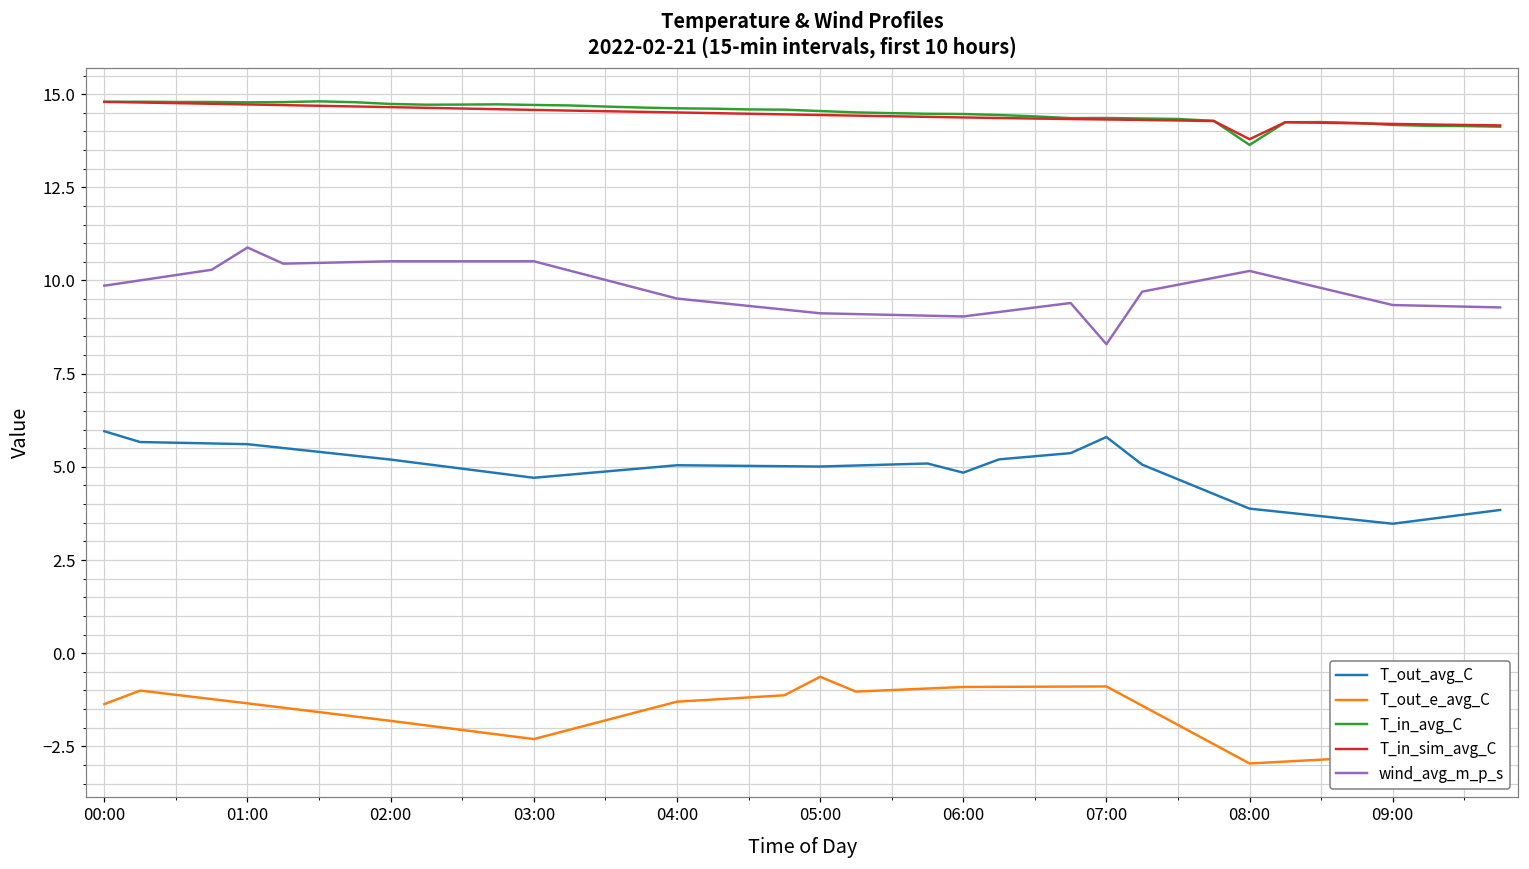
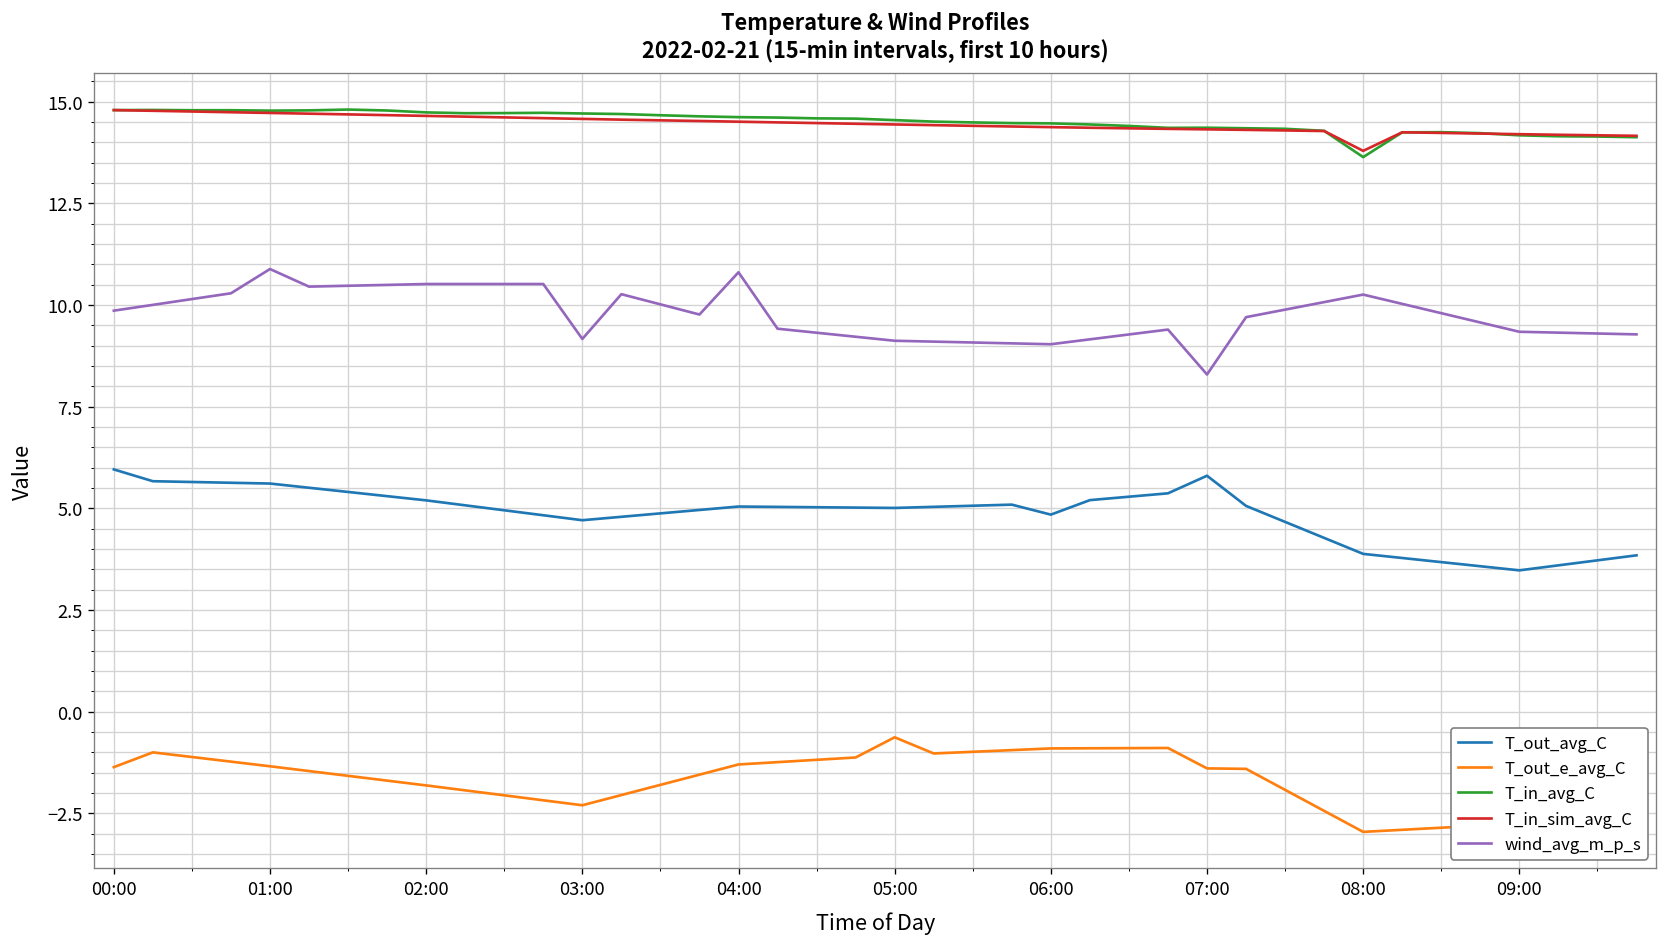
  {
    "T_out_avg_C": {
      "00:00": 6.0,
      "01:00": 5.6,
      "02:00": 5.2,
      "03:00": 4.7,
      "04:00": 5.0,
      "05:00": 5.0,
      "06:00": 4.8,
      "07:00": 5.8,
      "08:00": 3.9,
      "09:00": 3.5
    },
    "T_out_e_avg_C": {
      "00:00": -1.4,
      "01:00": -1.3,
      "02:00": -1.8,
      "03:00": -2.3,
      "04:00": -1.3,
      "05:00": -0.6,
      "06:00": -0.9,
-     "07:00": -0.9,
+     "07:00": -1.4,
      "08:00": -3.0
    },
    "T_in_avg_C": {
      "02:00": 14.7,
      "03:00": 14.7,
      "04:00": 14.6,
      "05:00": 14.5,
      "06:00": 14.5,
      "08:00": 13.6
    },
    "T_in_sim_avg_C": {
      "02:00": 14.7,
      "03:00": 14.6,
      "04:00": 14.5,
      "05:00": 14.4,
      "06:00": 14.4,
      "08:00": 13.8
    },
    "wind_avg_m_p_s": {
      "00:00": 9.9,
      "01:00": 10.9,
      "02:00": 10.5,
-     "03:00": 10.5,
-     "04:00": 9.5,
+     "03:00": 9.2,
+     "04:00": 10.8,
      "05:00": 9.1,
      "06:00": 9.0,
      "07:00": 8.3,
      "08:00": 10.3,
      "09:00": 9.3
    }
  }
